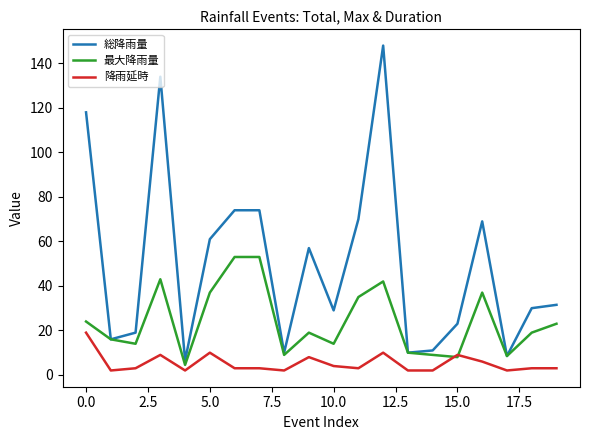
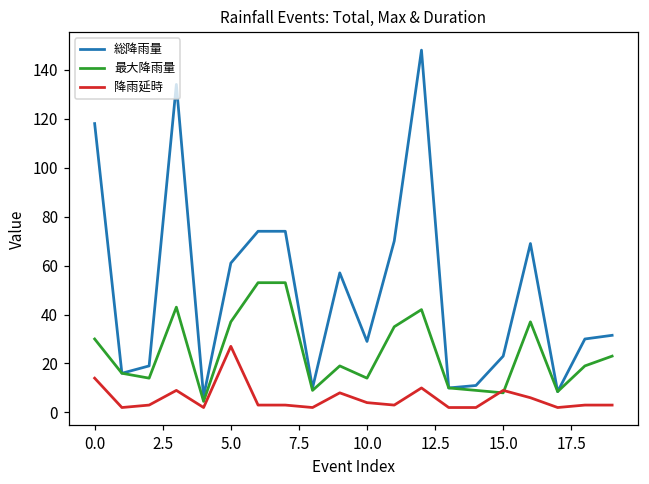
  {
    "総降雨量": {
      "0.0": 118,
      "5.0": 61,
      "10.0": 29,
      "15.0": 23
    },
    "最大降雨量": {
-     "0.0": 24,
+     "0.0": 30,
      "5.0": 37,
      "10.0": 14
    },
    "降雨延時": {
-     "0.0": 19,
-     "5.0": 10,
+     "0.0": 14,
+     "5.0": 27,
      "10.0": 4
    }
  }
